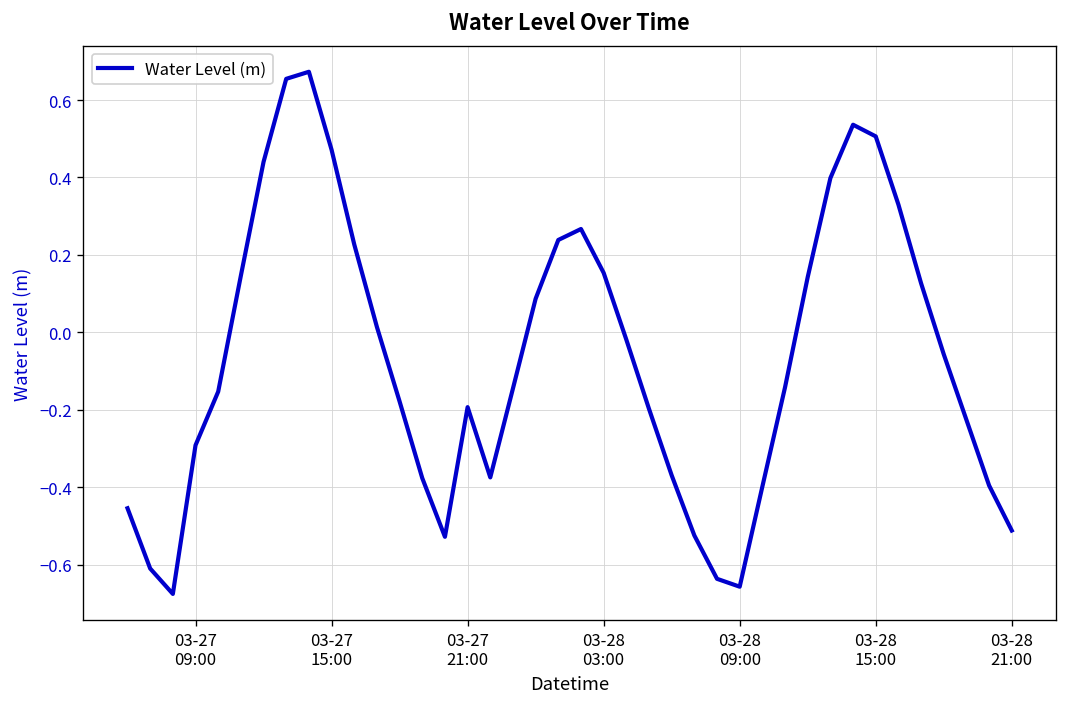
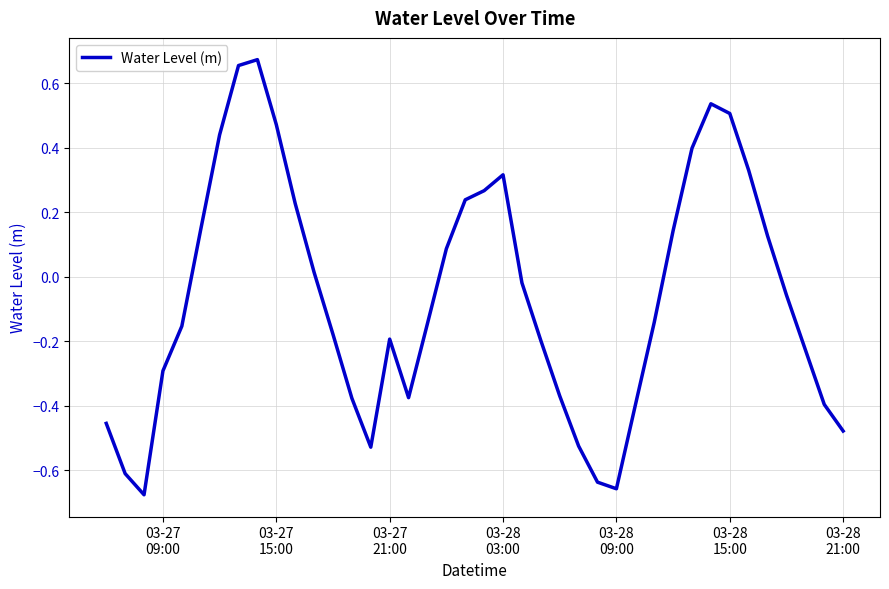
  {
    "03-27 09:00": -0.29,
    "03-27 15:00": 0.47,
    "03-27 21:00": -0.19,
-   "03-28 03:00": 0.15,
+   "03-28 03:00": 0.32,
    "03-28 09:00": -0.66,
    "03-28 15:00": 0.51,
-   "03-28 21:00": -0.51
+   "03-28 21:00": -0.48
  }
